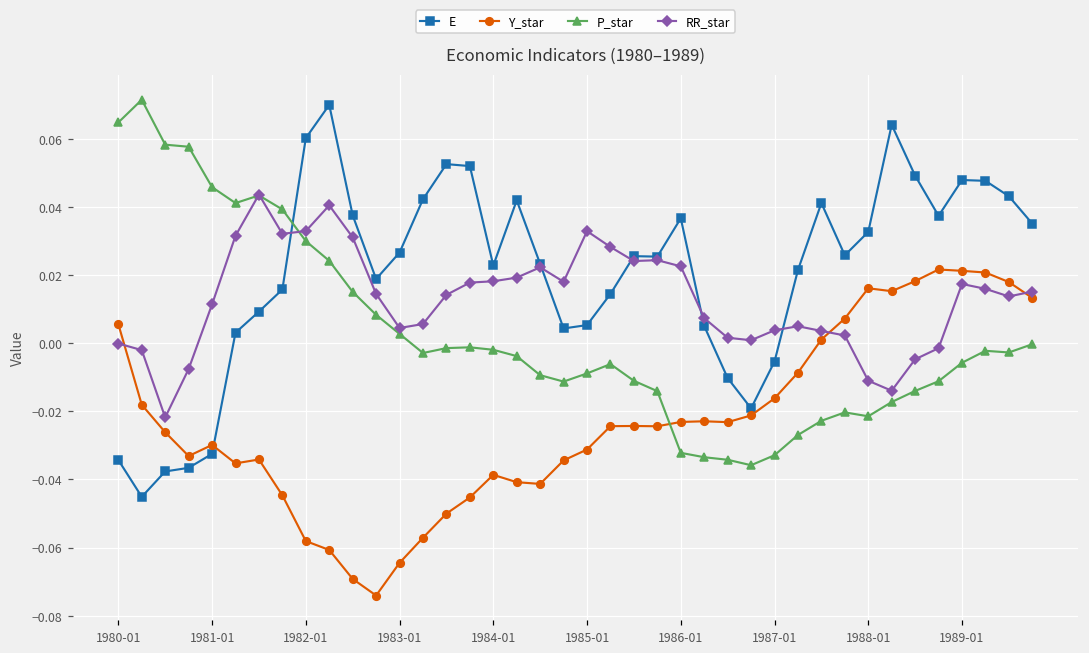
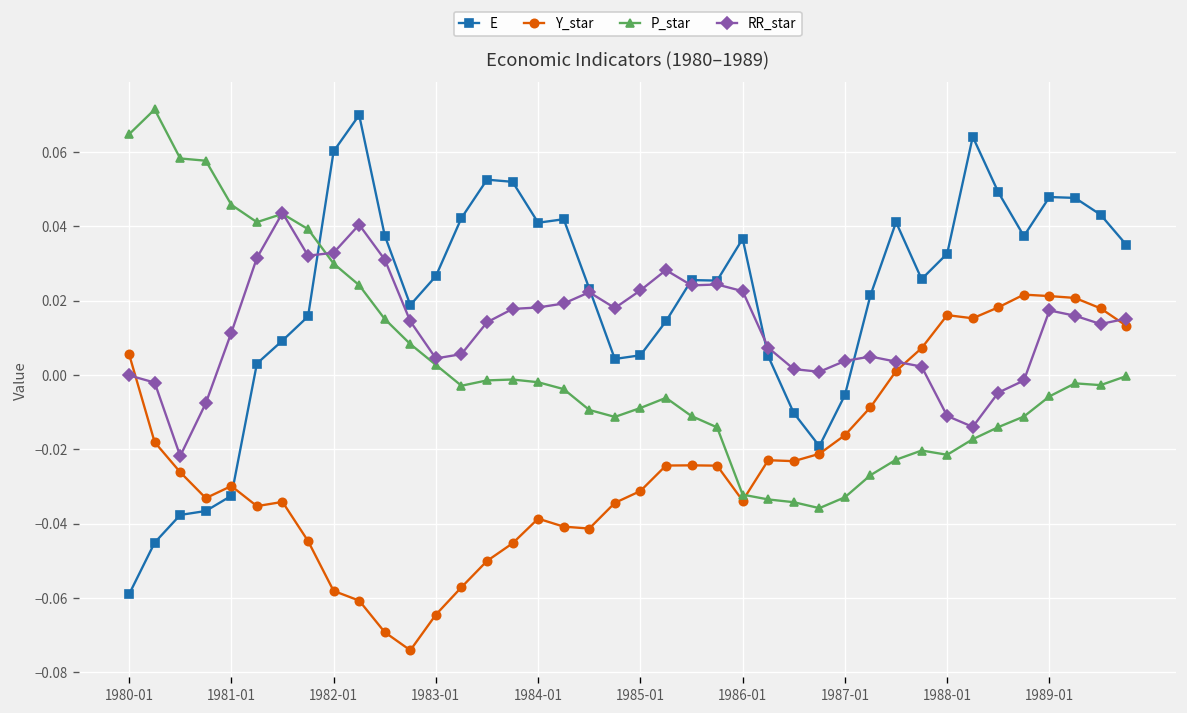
  {
    "E": {
-     "1980-01": -0.034,
+     "1980-01": -0.059,
      "1981-01": -0.032,
      "1982-01": 0.060,
      "1983-01": 0.027,
-     "1984-01": 0.023,
+     "1984-01": 0.041,
      "1985-01": 0.005,
      "1986-01": 0.037,
      "1987-01": -0.005,
      "1988-01": 0.033,
      "1989-01": 0.048
    },
    "Y_star": {
      "1980-01": 0.006,
      "1981-01": -0.030,
      "1982-01": -0.058,
      "1983-01": -0.064,
      "1984-01": -0.039,
      "1985-01": -0.031,
-     "1986-01": -0.023,
+     "1986-01": -0.034,
      "1987-01": -0.016,
      "1988-01": 0.016,
      "1989-01": 0.021
    },
    "P_star": {
      "1980-01": 0.065,
      "1981-01": 0.046,
      "1982-01": 0.030,
      "1983-01": 0.003,
      "1984-01": -0.002,
      "1985-01": -0.009,
      "1986-01": -0.032,
      "1987-01": -0.033,
      "1988-01": -0.021,
      "1989-01": -0.006
    },
    "RR_star": {
      "1980-01": 0.000,
      "1981-01": 0.011,
      "1982-01": 0.033,
      "1983-01": 0.004,
      "1984-01": 0.018,
-     "1985-01": 0.033,
+     "1985-01": 0.023,
      "1986-01": 0.023,
      "1987-01": 0.004,
      "1988-01": -0.011,
      "1989-01": 0.017
    }
  }
